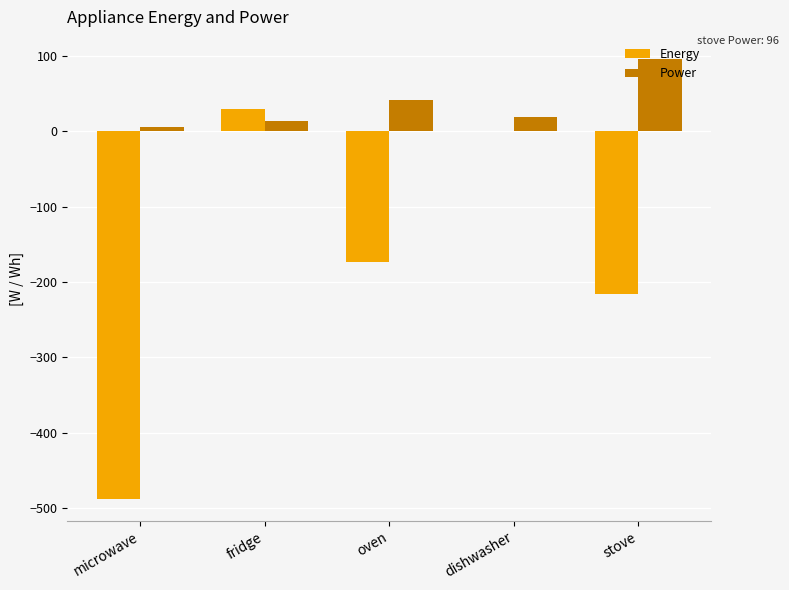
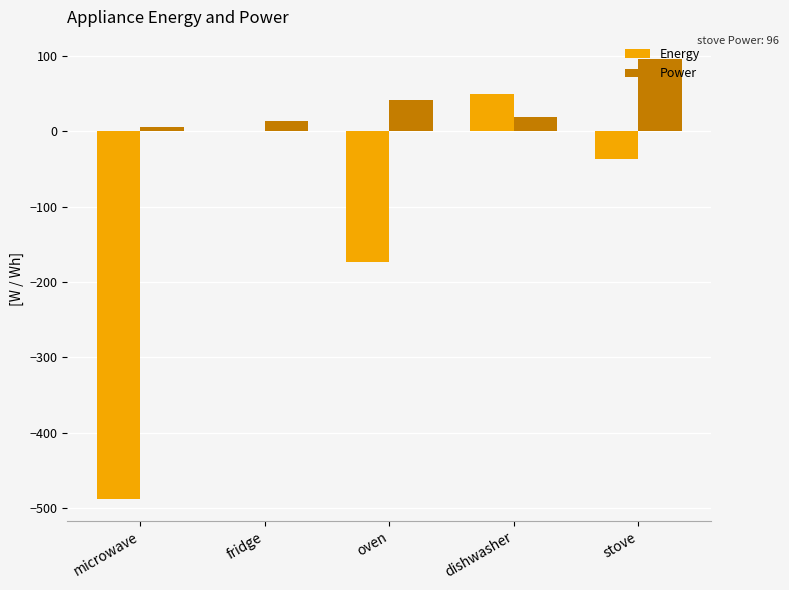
  {
    "Energy": {
      "microwave": -490,
-     "fridge": 30,
+     "fridge": 0,
      "oven": -170,
-     "dishwasher": 0,
-     "stove": -220
+     "dishwasher": 50,
+     "stove": -40
    },
    "Power": {
      "microwave": 10,
      "fridge": 10,
      "oven": 40,
      "dishwasher": 20,
      "stove": 100
    }
  }
